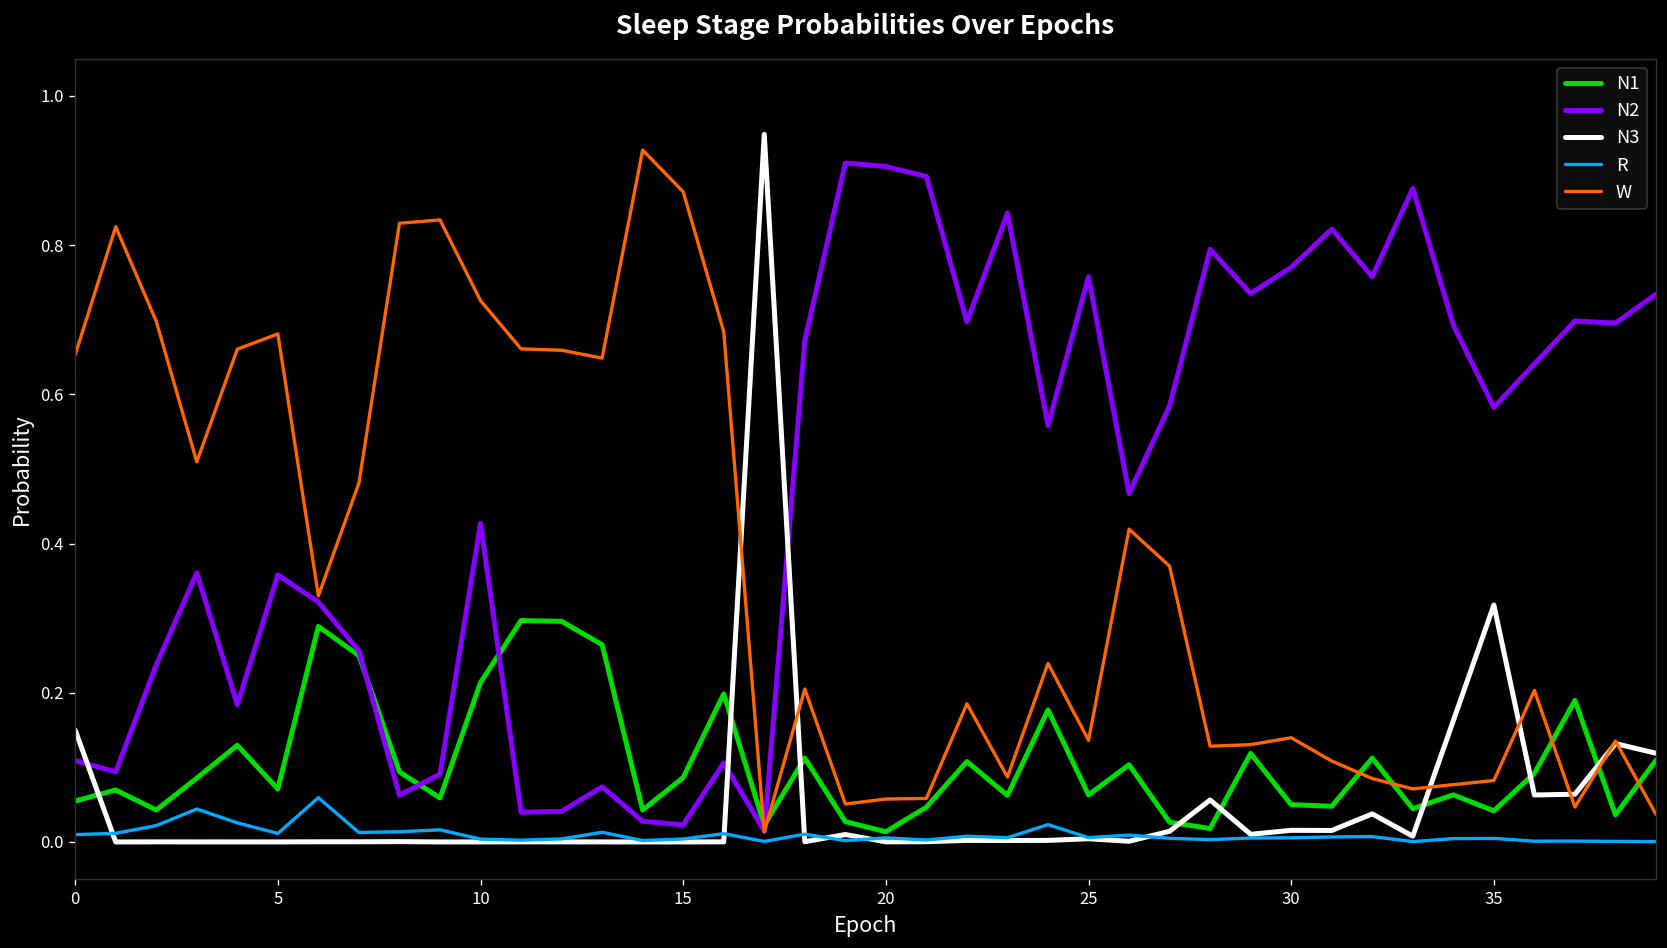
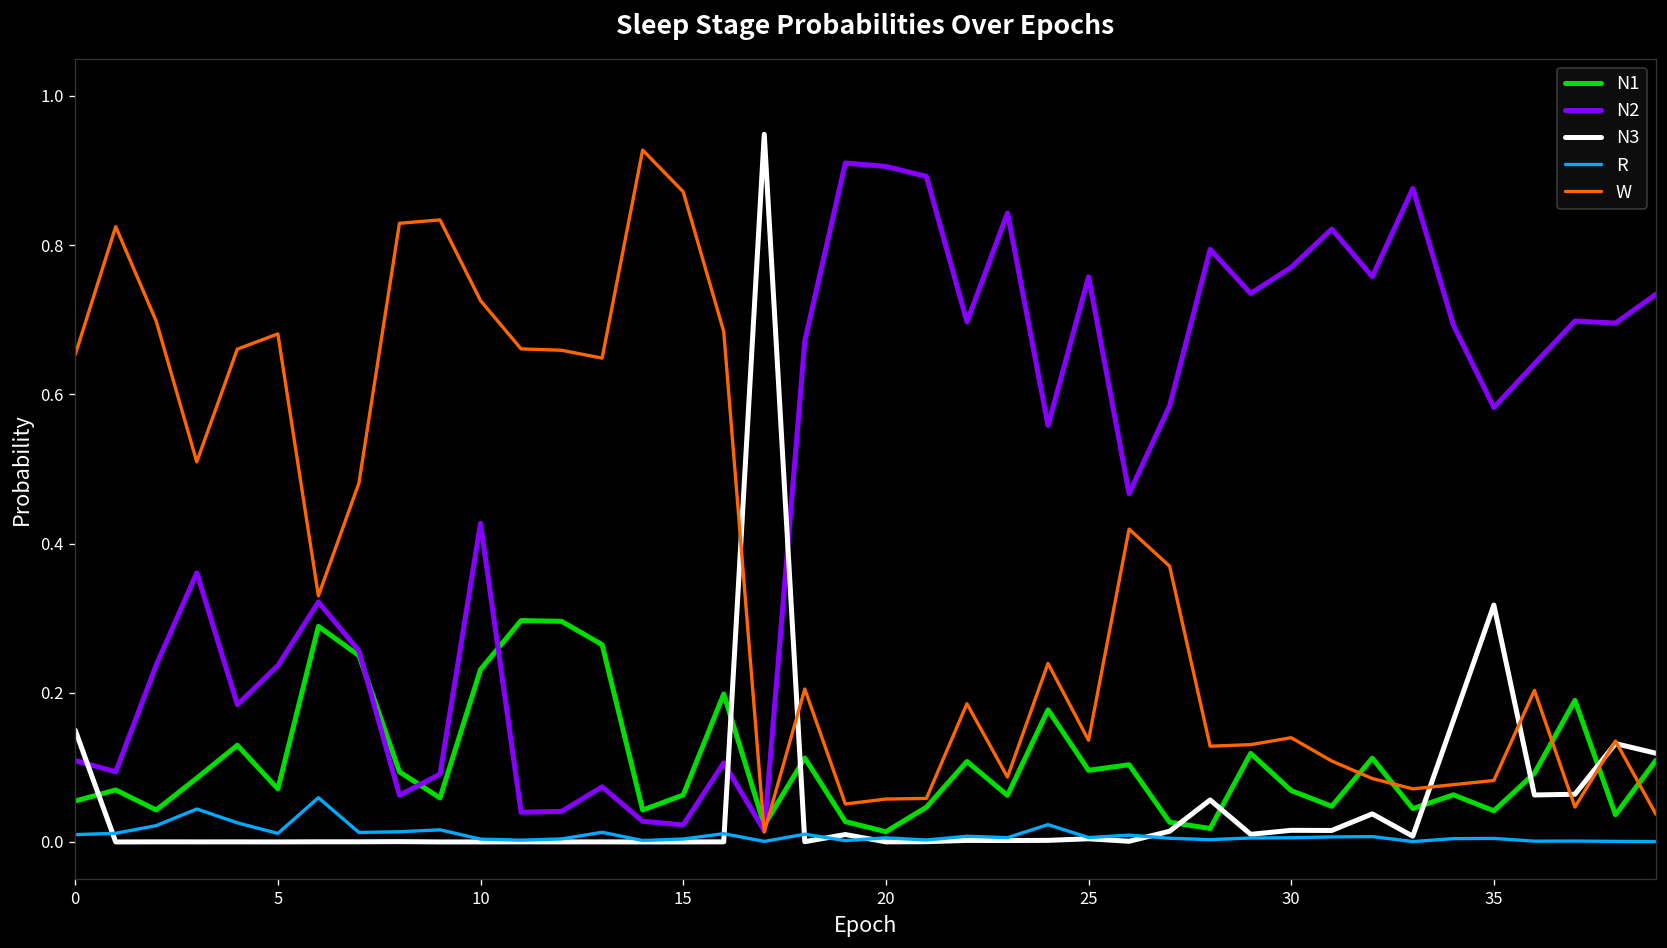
  {
    "N1": {
      "0": 0.05,
      "5": 0.07,
-     "10": 0.21,
-     "15": 0.09,
+     "10": 0.23,
+     "15": 0.06,
      "20": 0.01,
-     "25": 0.06,
-     "30": 0.05,
+     "25": 0.10,
+     "30": 0.07,
      "35": 0.04
    },
    "N2": {
      "0": 0.11,
-     "5": 0.36,
+     "5": 0.24,
      "10": 0.43,
      "15": 0.02,
      "20": 0.91,
      "25": 0.76,
      "30": 0.77,
      "35": 0.58
    },
    "N3": {
      "0": 0.15,
      "5": 0.00,
      "20": 0.00,
      "30": 0.02,
      "35": 0.32
    },
    "R": {
      "0": 0.01,
      "5": 0.01,
      "20": 0.01,
      "30": 0.01,
      "35": 0.00
    },
    "W": {
      "0": 0.65,
      "5": 0.68,
      "10": 0.73,
      "15": 0.87,
      "20": 0.06,
      "25": 0.14,
      "30": 0.14,
      "35": 0.08
    }
  }
